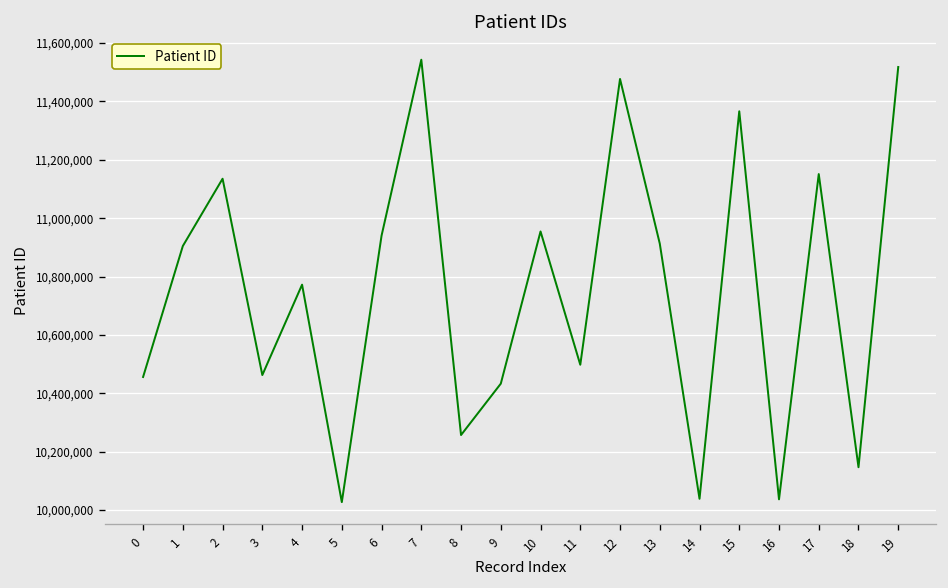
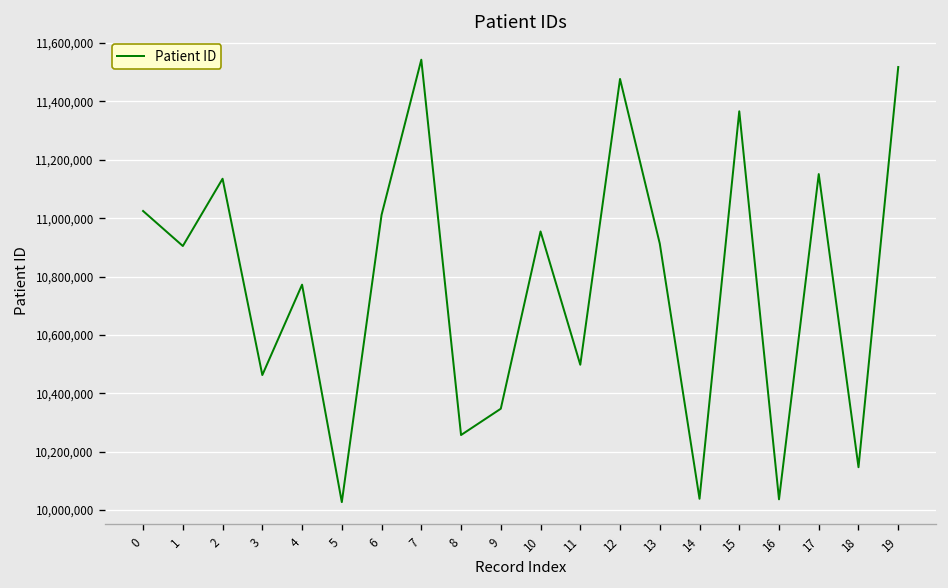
  {
-   "0": "10,460,000",
+   "0": "11,020,000",
    "1": "10,900,000",
    "2": "11,140,000",
    "3": "10,460,000",
    "4": "10,770,000",
    "5": "10,030,000",
-   "6": "10,940,000",
+   "6": "11,010,000",
    "7": "11,540,000",
    "8": "10,260,000",
-   "9": "10,430,000",
+   "9": "10,350,000",
    "10": "10,950,000",
    "11": "10,500,000",
    "12": "11,480,000",
    "13": "10,910,000",
    "14": "10,040,000",
    "15": "11,370,000",
    "16": "10,040,000",
    "17": "11,150,000",
    "18": "10,150,000",
    "19": "11,520,000"
  }
